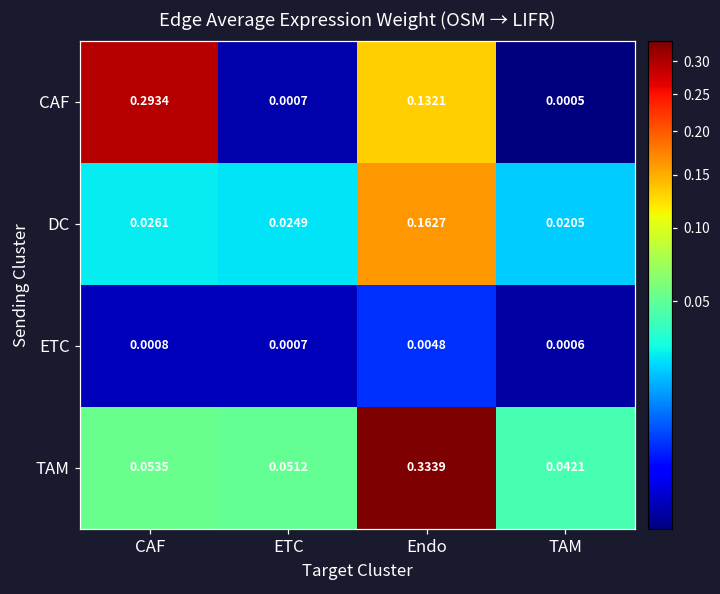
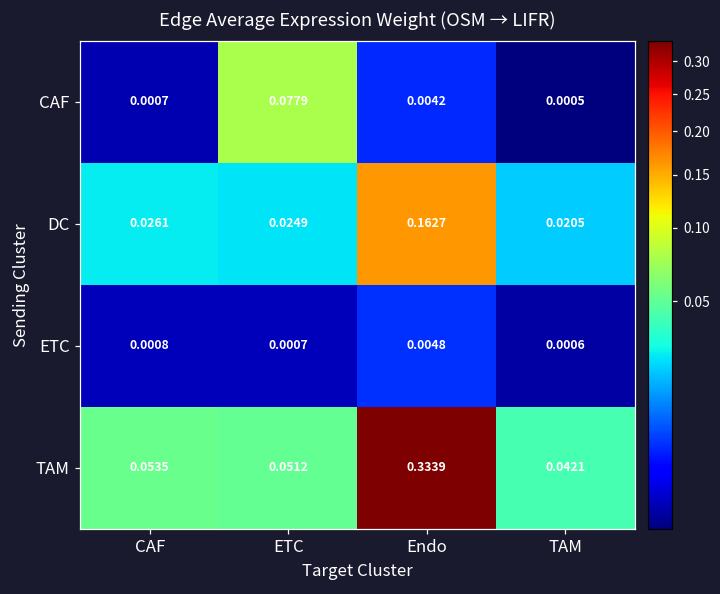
  {
    "CAF": {
-     "CAF": 0.2934,
-     "ETC": 0.0007,
-     "Endo": 0.1321,
+     "CAF": 0.0007,
+     "ETC": 0.0779,
+     "Endo": 0.0042,
      "TAM": 0.0005
    },
    "DC": {
      "CAF": 0.0261,
      "ETC": 0.0249,
      "Endo": 0.1627,
      "TAM": 0.0205
    },
    "ETC": {
      "CAF": 0.0008,
      "ETC": 0.0007,
      "Endo": 0.0048,
      "TAM": 0.0006
    },
    "TAM": {
      "CAF": 0.0535,
      "ETC": 0.0512,
      "Endo": 0.3339,
      "TAM": 0.0421
    }
  }
